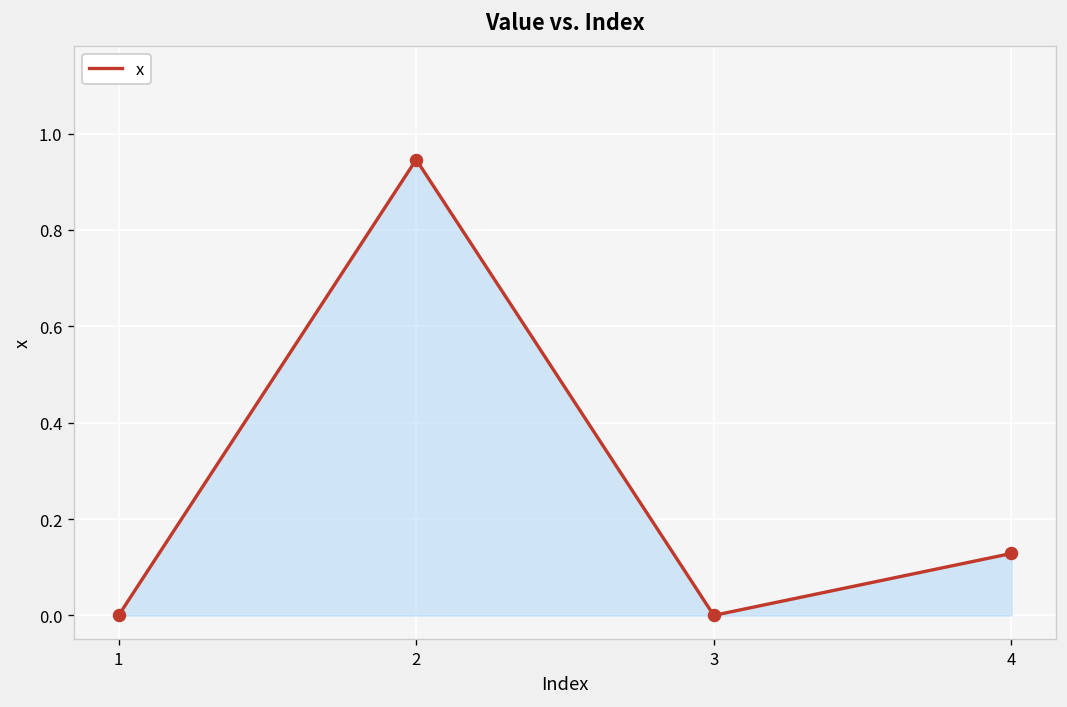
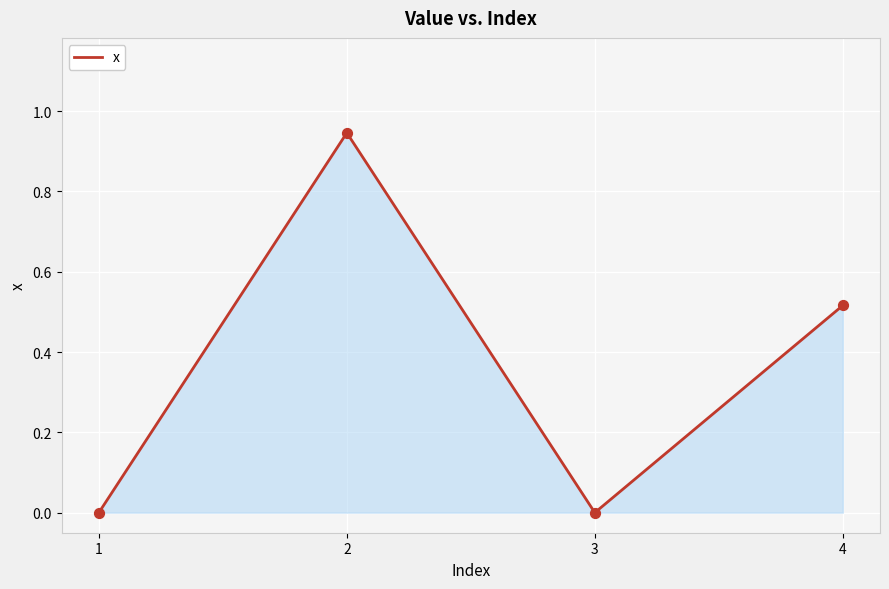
  {
    "1": 0.00,
    "2": 0.95,
    "3": 0.00,
-   "4": 0.13
+   "4": 0.52
  }
